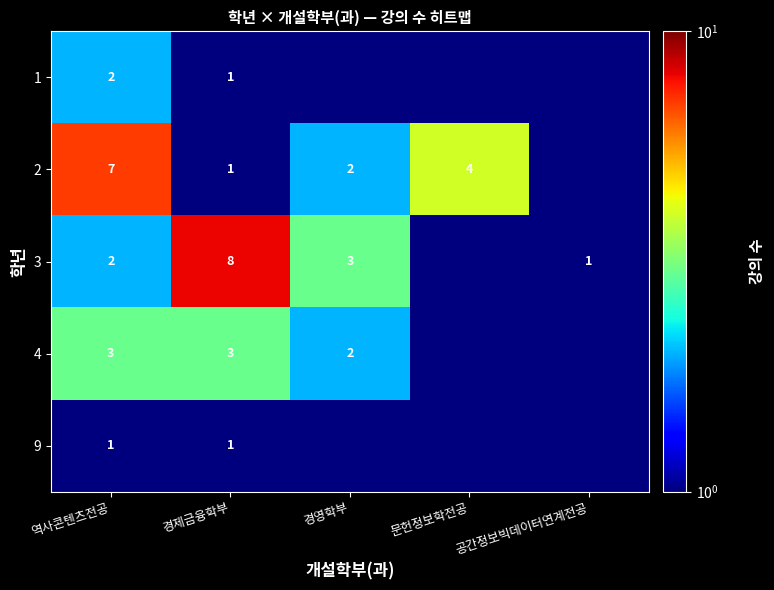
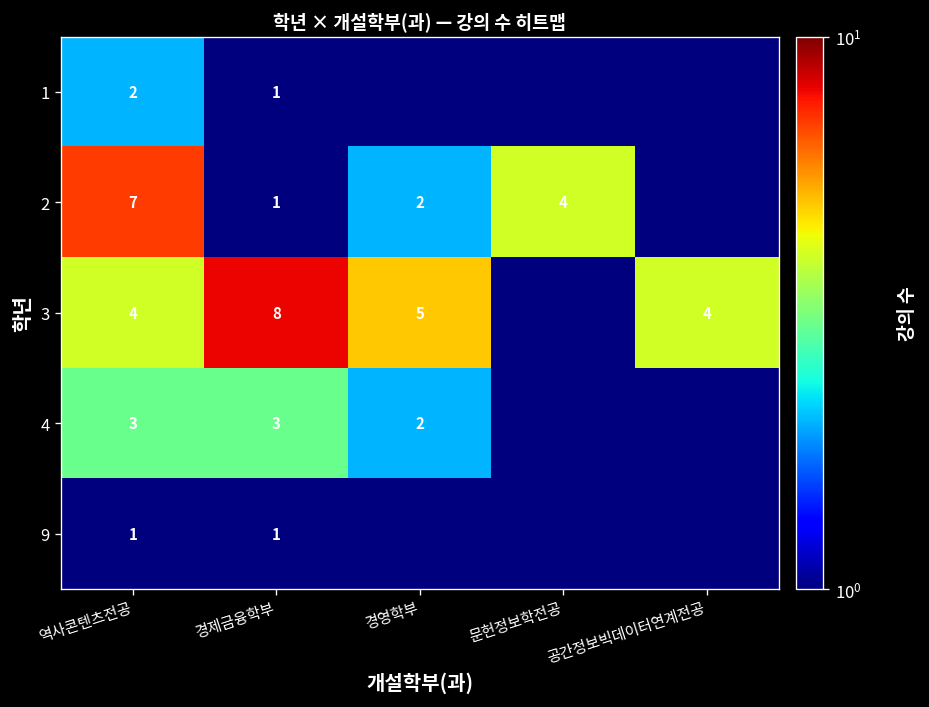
  {
    "1": {
      "역사콘텐츠전공": 2,
      "경제금융학부": 1
    },
    "2": {
      "역사콘텐츠전공": 7,
      "경제금융학부": 1,
      "경영학부": 2,
      "문헌정보학전공": 4
    },
    "3": {
-     "역사콘텐츠전공": 2,
+     "역사콘텐츠전공": 4,
      "경제금융학부": 8,
-     "경영학부": 3,
-     "공간정보빅데이터연계전공": 1
+     "경영학부": 5,
+     "공간정보빅데이터연계전공": 4
    },
    "4": {
      "역사콘텐츠전공": 3,
      "경제금융학부": 3,
      "경영학부": 2
    },
    "9": {
      "역사콘텐츠전공": 1,
      "경제금융학부": 1
    }
  }
